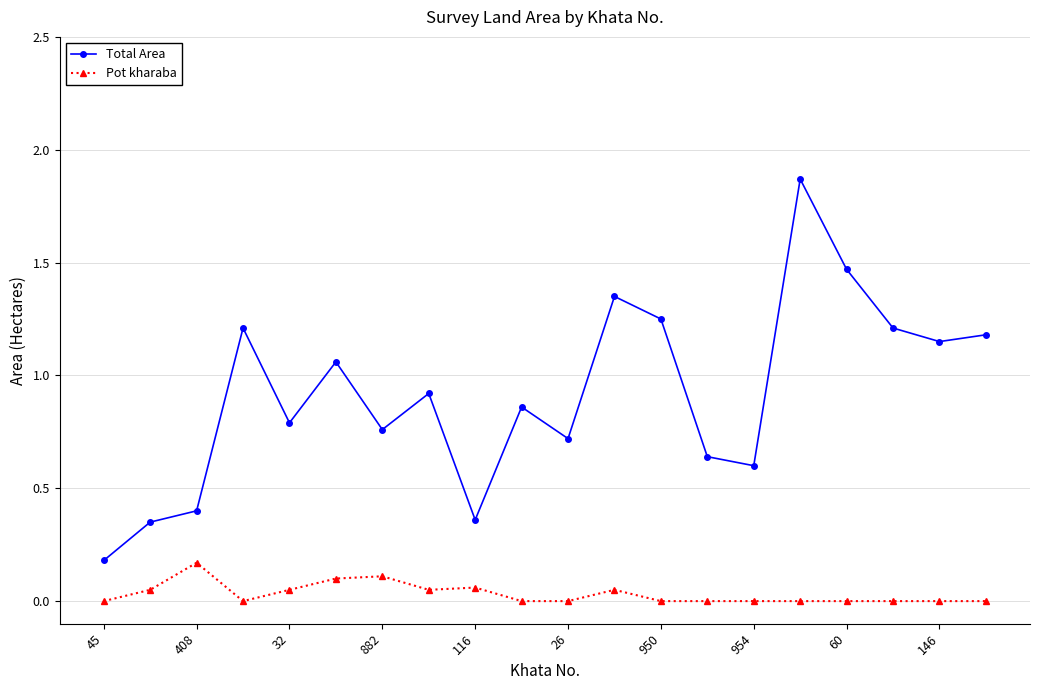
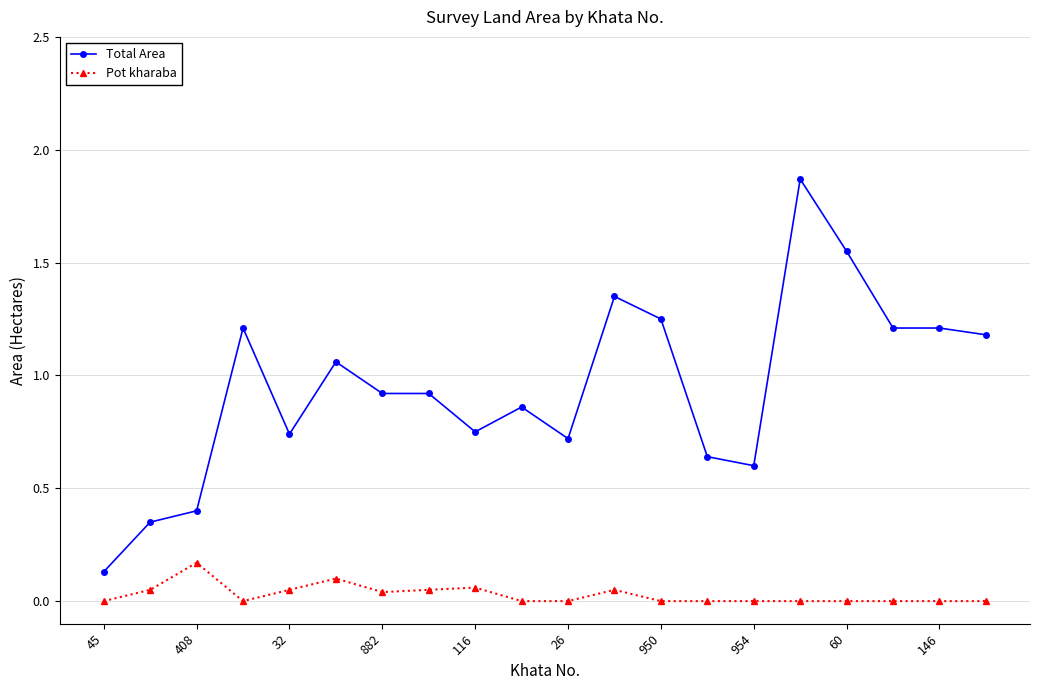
  {
    "Total Area": {
-     "45": 0.18,
+     "45": 0.13,
      "408": 0.40,
-     "32": 0.79,
-     "882": 0.76,
-     "116": 0.36,
+     "32": 0.74,
+     "882": 0.92,
+     "116": 0.75,
      "26": 0.72,
      "950": 1.25,
      "954": 0.60,
-     "60": 1.47,
-     "146": 1.15
+     "60": 1.55,
+     "146": 1.21
    },
    "Pot kharaba": {
      "45": 0.00,
      "408": 0.17,
      "32": 0.05,
-     "882": 0.11,
+     "882": 0.04,
      "116": 0.06,
      "26": 0.00,
      "950": 0.00,
      "954": 0.00,
      "60": 0.00,
      "146": 0.00
    }
  }
